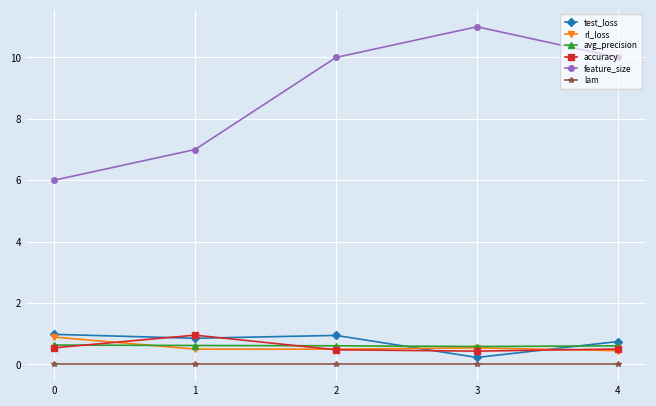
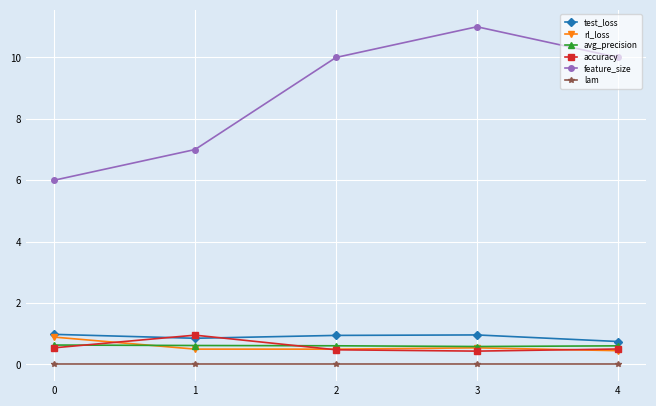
  {
    "test_loss": {
      "0": 1.0,
      "1": 0.9,
      "2": 0.9,
-     "3": 0.2,
+     "3": 1.0,
      "4": 0.7
    },
    "rl_loss": {
      "0": 0.9,
      "1": 0.5
    },
    "avg_precision": {
      "0": 0.6,
      "1": 0.6,
      "2": 0.6,
      "4": 0.6
    },
    "accuracy": {
      "0": 0.5,
      "1": 1.0,
      "3": 0.4
    },
    "feature_size": {
      "0": 6.0,
      "1": 7.0,
      "2": 10.0,
      "3": 11.0
    },
    "lam": {
      "0": 0.0,
      "1": 0.0,
      "2": 0.0,
      "3": 0.0,
      "4": 0.0
    }
  }
